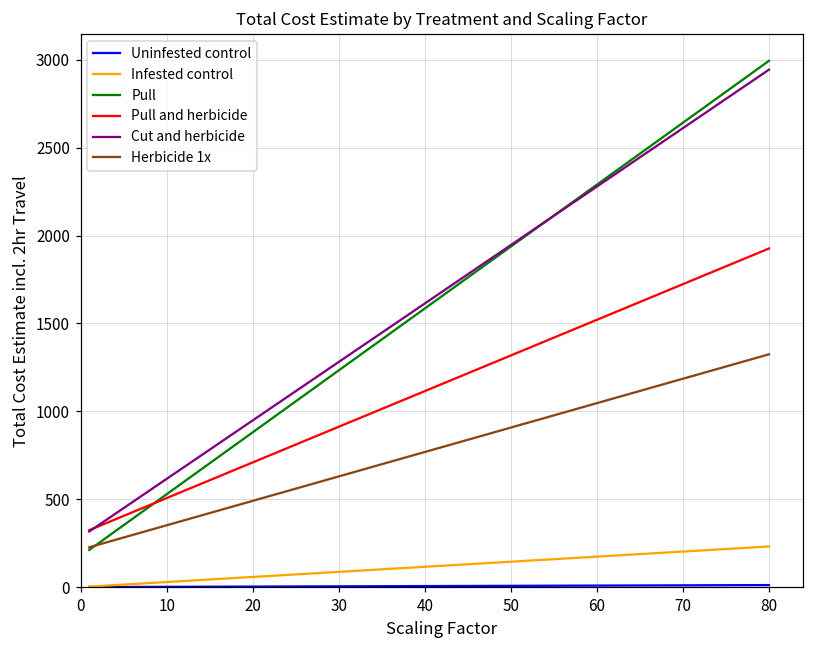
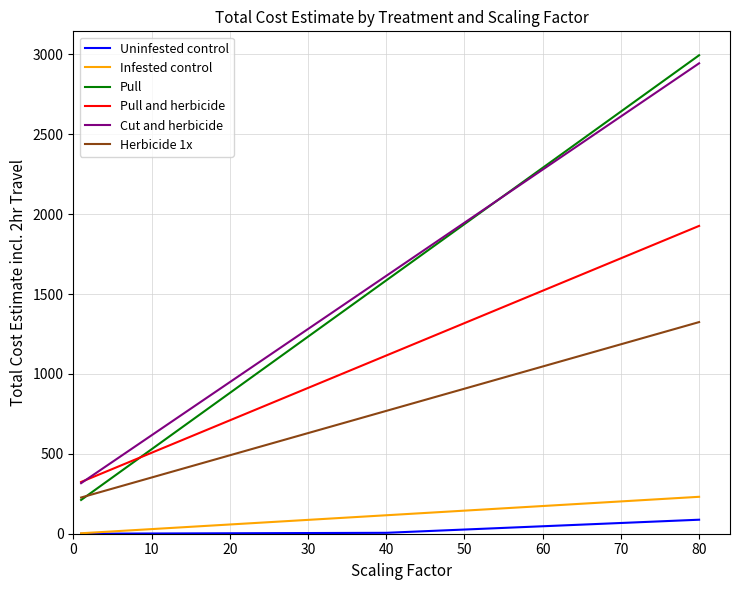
  {
    "Uninfested control": {
      "40": 10,
-     "80": 10
+     "80": 90
    },
    "Infested control": {
      "40": 120,
      "80": 230
    },
    "Pull": {
      "40": 1590,
      "80": 2990
    },
    "Pull and herbicide": {
      "40": 1120,
      "80": 1930
    },
    "Cut and herbicide": {
      "40": 1610,
      "80": 2940
    },
    "Herbicide 1x": {
      "40": 770,
      "80": 1320
    }
  }
